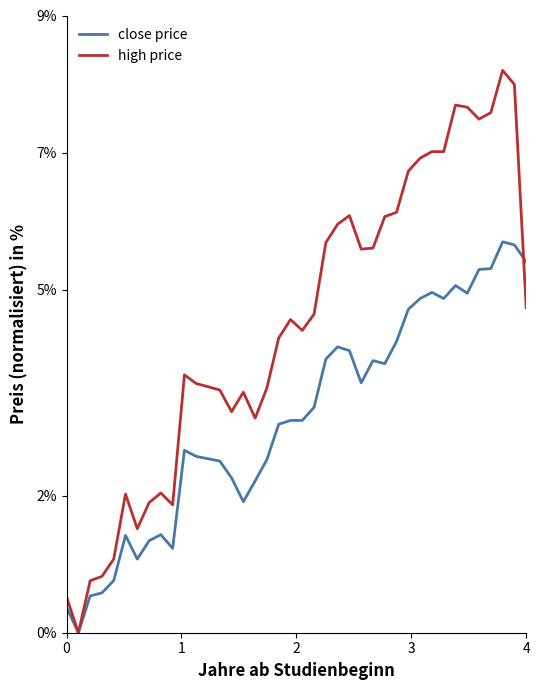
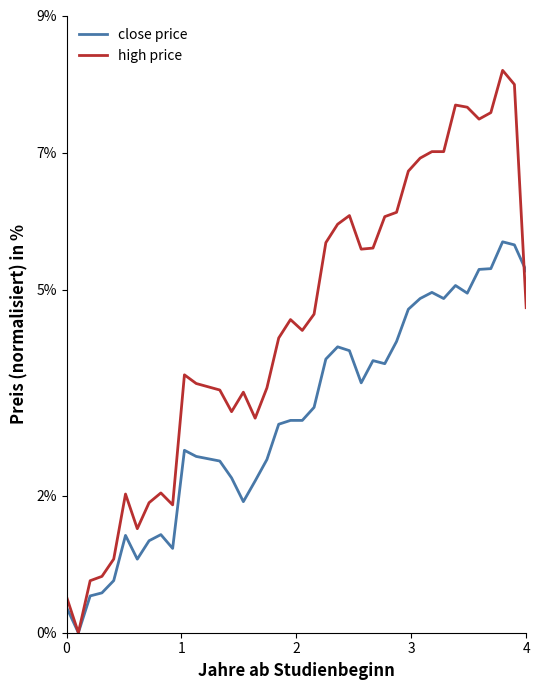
  {
    "close price": {
      "0": "0.4%",
-     "4": "5.4%"
+     "4": "5.3%"
    },
    "high price": {
      "0": "0.5%",
      "4": "4.7%"
    }
  }
